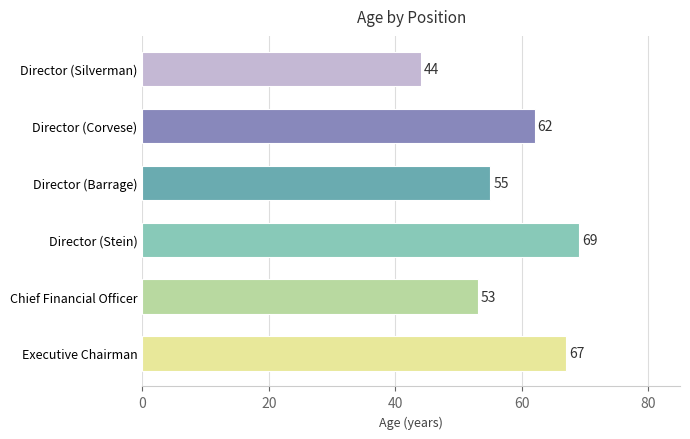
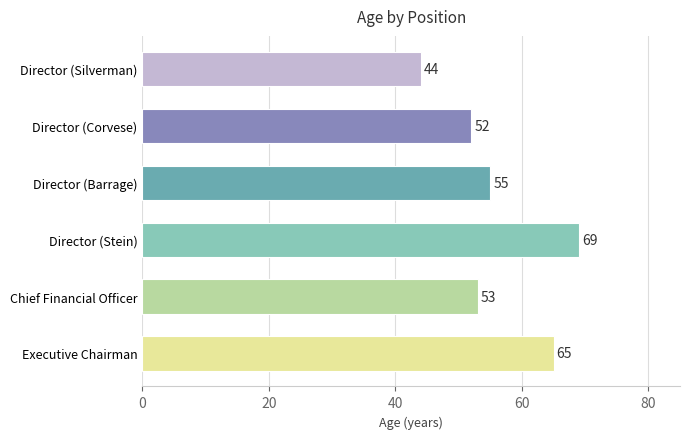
  {
    "Director (Silverman)": 44,
-   "Director (Corvese)": 62,
+   "Director (Corvese)": 52,
    "Director (Barrage)": 55,
    "Director (Stein)": 69,
    "Chief Financial Officer": 53,
-   "Executive Chairman": 67
+   "Executive Chairman": 65
  }
